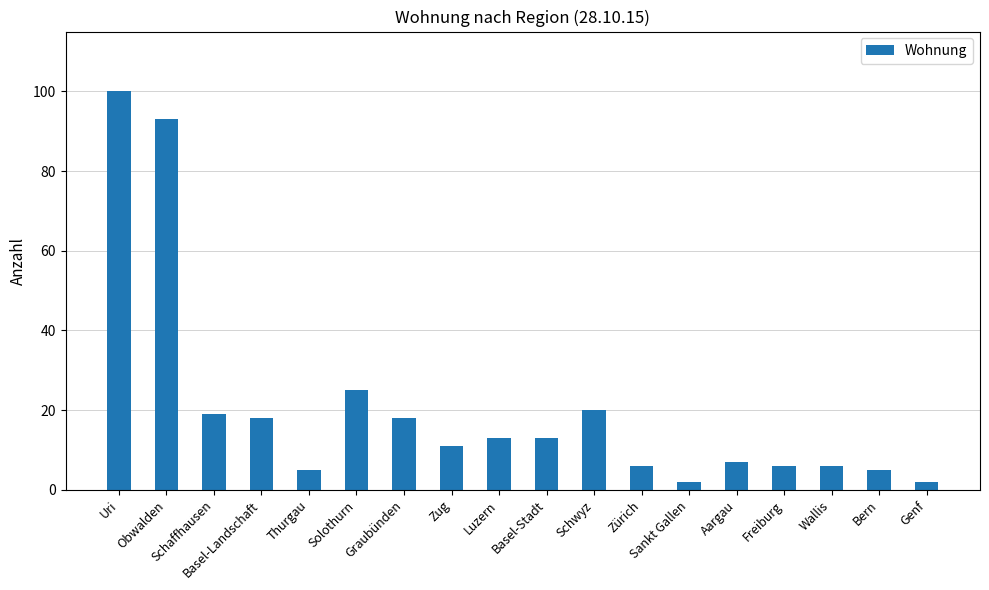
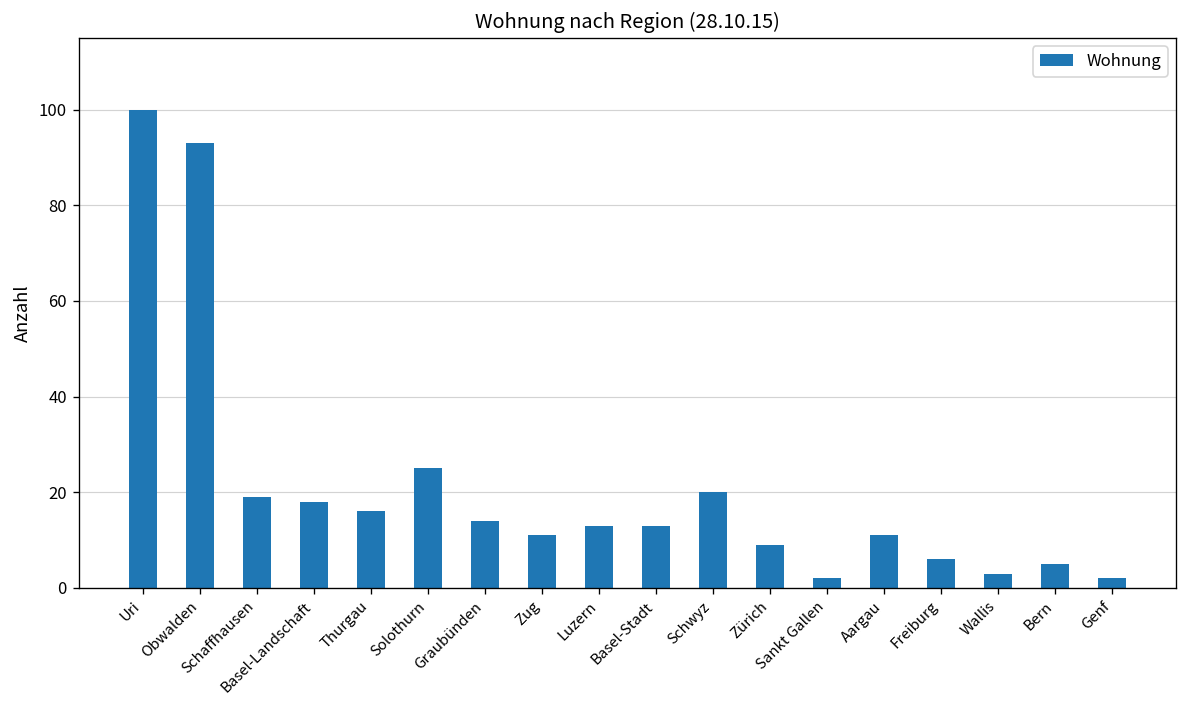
  {
    "Uri": 100,
    "Obwalden": 93,
    "Schaffhausen": 19,
    "Basel-Landschaft": 18,
-   "Thurgau": 5,
+   "Thurgau": 16,
    "Solothurn": 25,
-   "Graubünden": 18,
+   "Graubünden": 14,
    "Zug": 11,
    "Luzern": 13,
    "Basel-Stadt": 13,
    "Schwyz": 20,
-   "Zürich": 6,
+   "Zürich": 9,
    "Sankt Gallen": 2,
-   "Aargau": 7,
+   "Aargau": 11,
    "Freiburg": 6,
-   "Wallis": 6,
+   "Wallis": 3,
    "Bern": 5,
    "Genf": 2
  }
